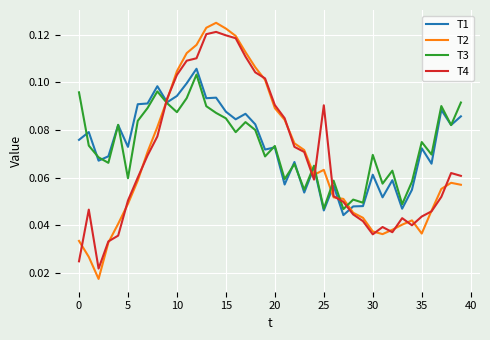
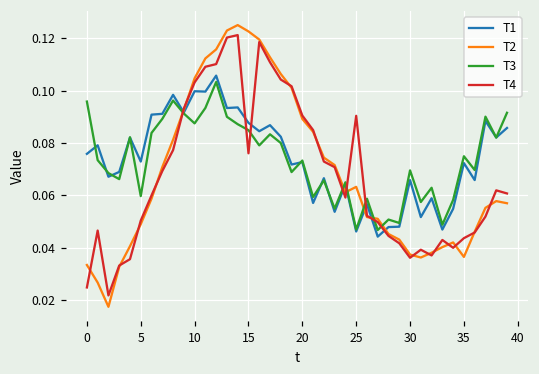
  {
    "T1": {
      "0": 0.076,
      "5": 0.073,
-     "10": 0.094,
+     "10": 0.100,
      "15": 0.088,
-     "30": 0.061,
+     "30": 0.066,
      "35": 0.072
    },
    "T2": {
      "0": 0.033,
      "5": 0.049,
      "10": 0.105,
      "15": 0.123,
      "20": 0.089,
      "25": 0.063,
      "30": 0.037,
      "35": 0.036
    },
    "T3": {
      "0": 0.096,
      "5": 0.060,
      "10": 0.087,
      "15": 0.085,
      "30": 0.070,
      "35": 0.075
    },
    "T4": {
      "0": 0.025,
      "5": 0.050,
      "10": 0.103,
-     "15": 0.120,
+     "15": 0.076,
      "20": 0.090,
      "25": 0.090,
      "30": 0.036,
      "35": 0.044
    }
  }
